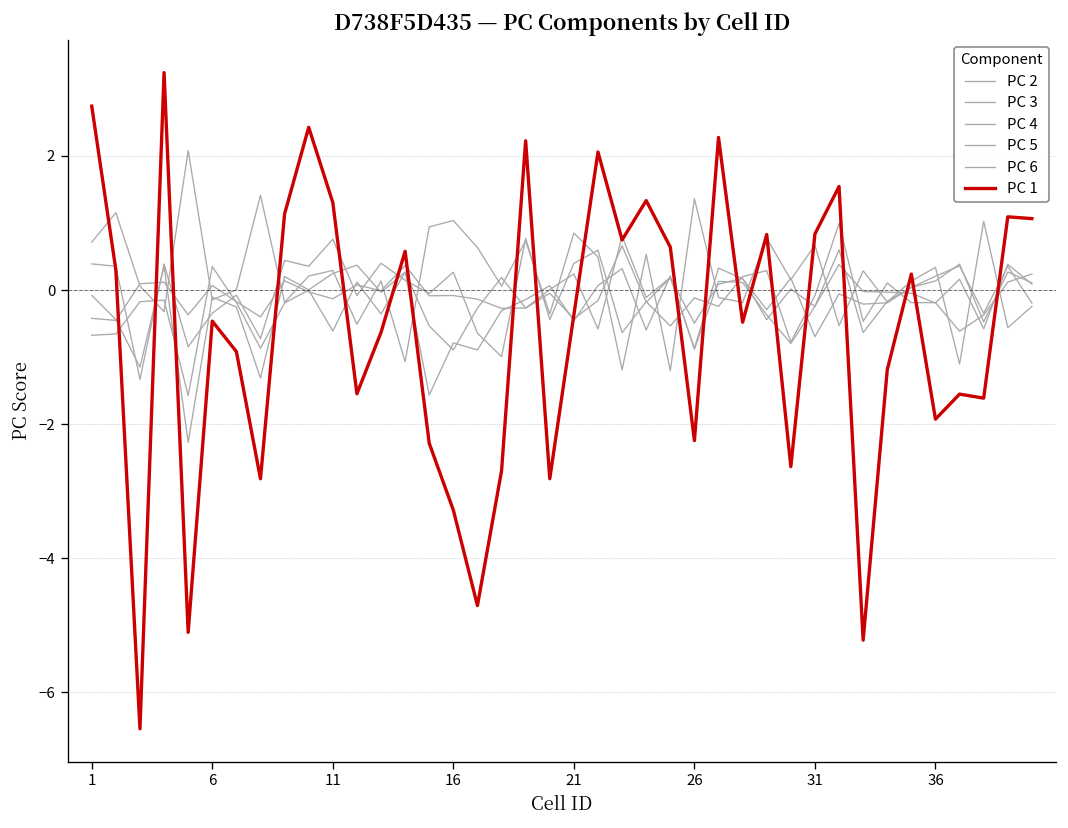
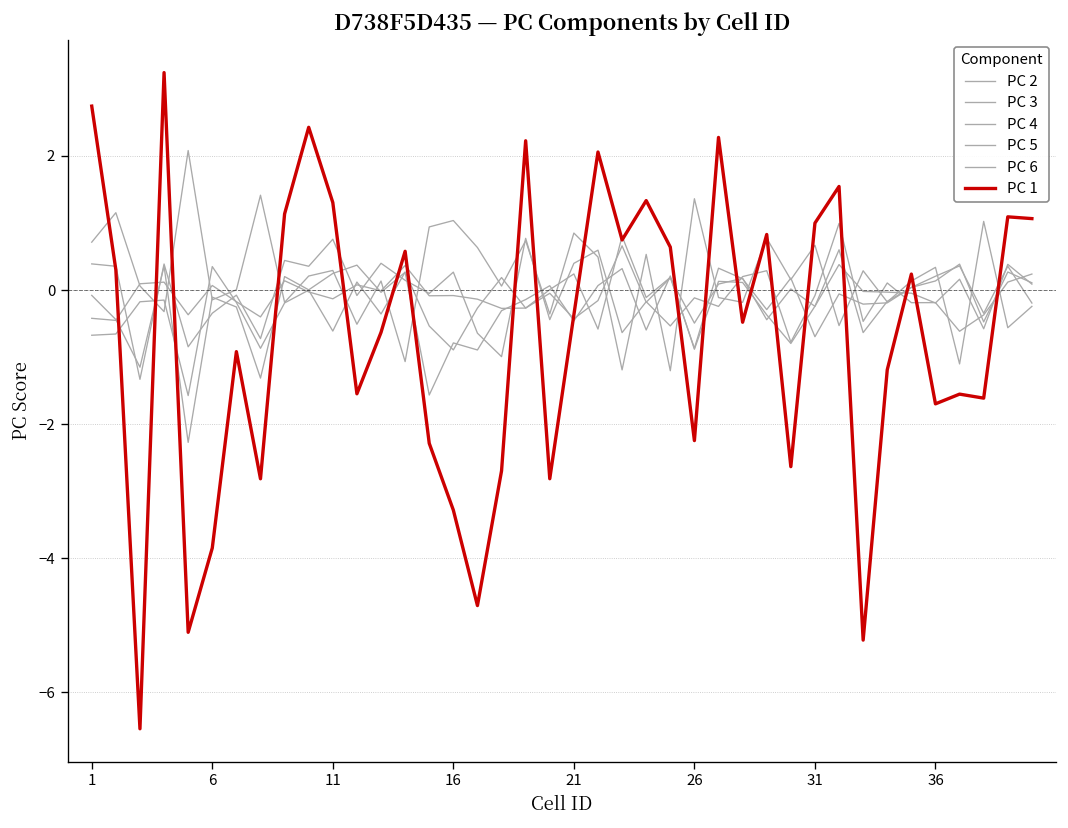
  {
    "PC 1": {
      "1": 2.7,
-     "6": -0.5,
+     "6": -3.8,
      "11": 1.3,
      "16": -3.3,
      "21": -0.4,
      "26": -2.2,
-     "31": 0.8,
-     "36": -1.9
+     "31": 1.0,
+     "36": -1.7
    }
  }
